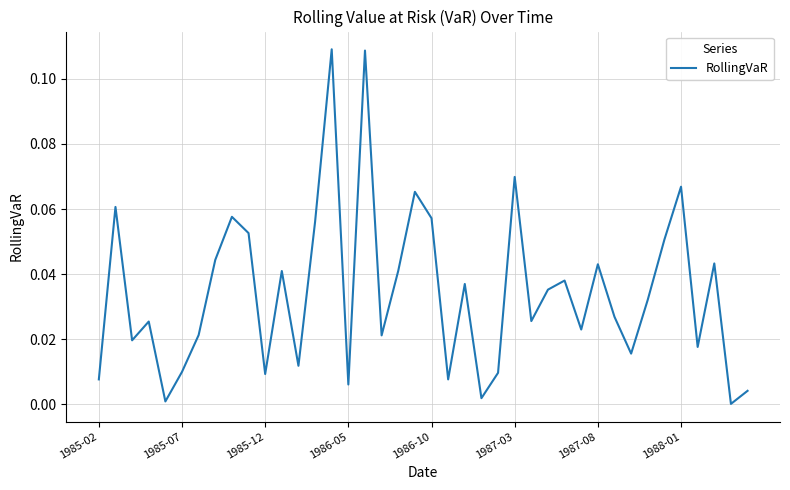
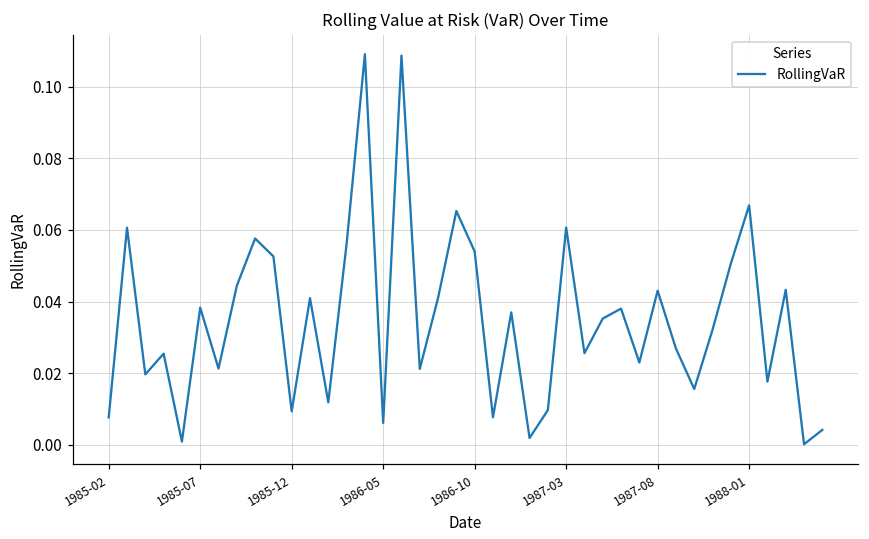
  {
    "1985-02": 0.008,
-   "1985-07": 0.010,
+   "1985-07": 0.038,
    "1985-12": 0.009,
    "1986-05": 0.006,
-   "1986-10": 0.057,
-   "1987-03": 0.070,
+   "1986-10": 0.054,
+   "1987-03": 0.061,
    "1987-08": 0.043,
    "1988-01": 0.067
  }
